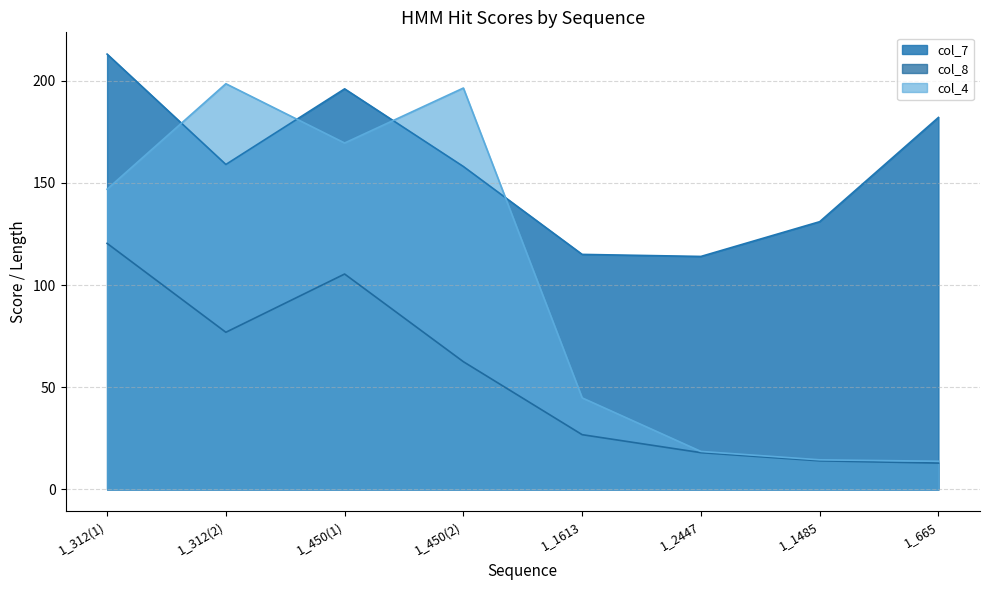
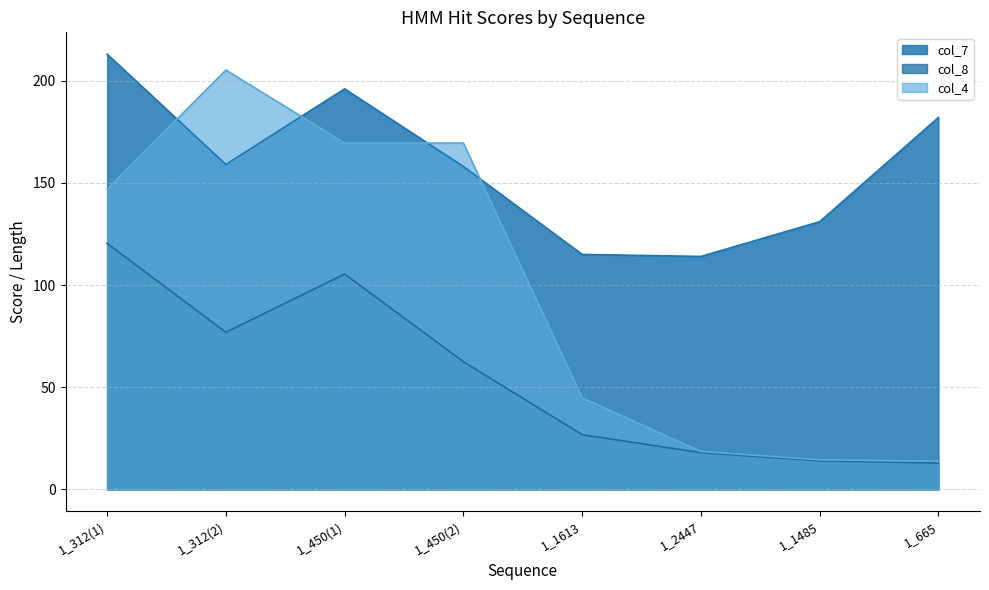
  {
    "col_4": {
      "1_312(1)": 147,
-     "1_312(2)": 199,
+     "1_312(2)": 205,
      "1_450(1)": 170,
-     "1_450(2)": 196,
+     "1_450(2)": 170,
      "1_1613": 45
    }
  }
